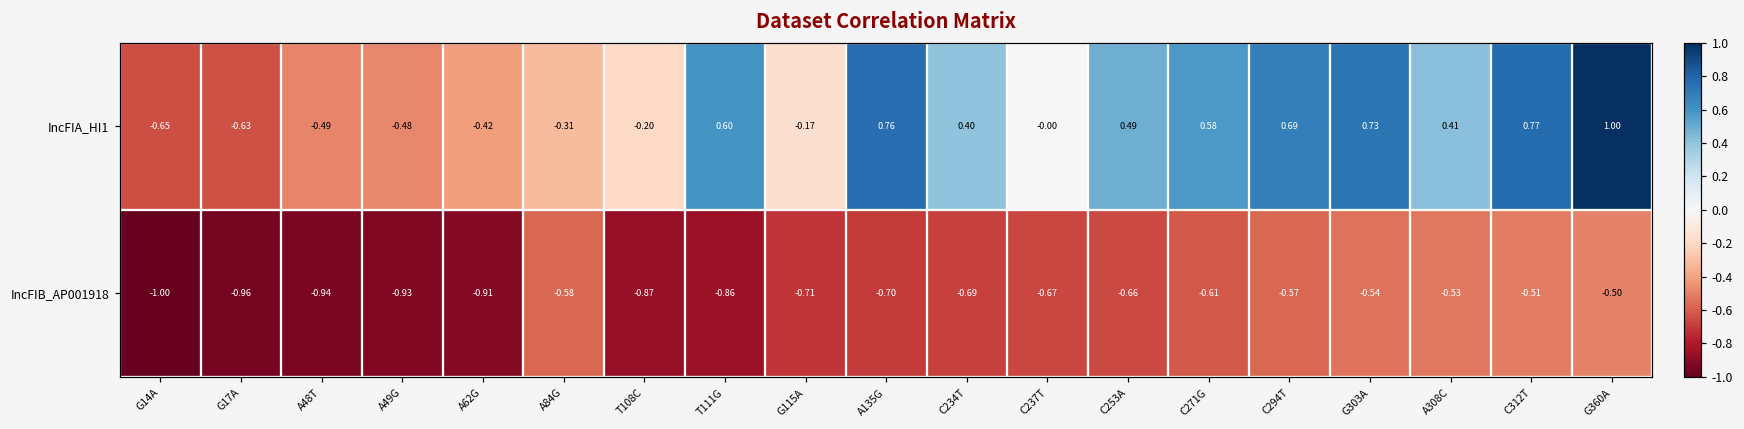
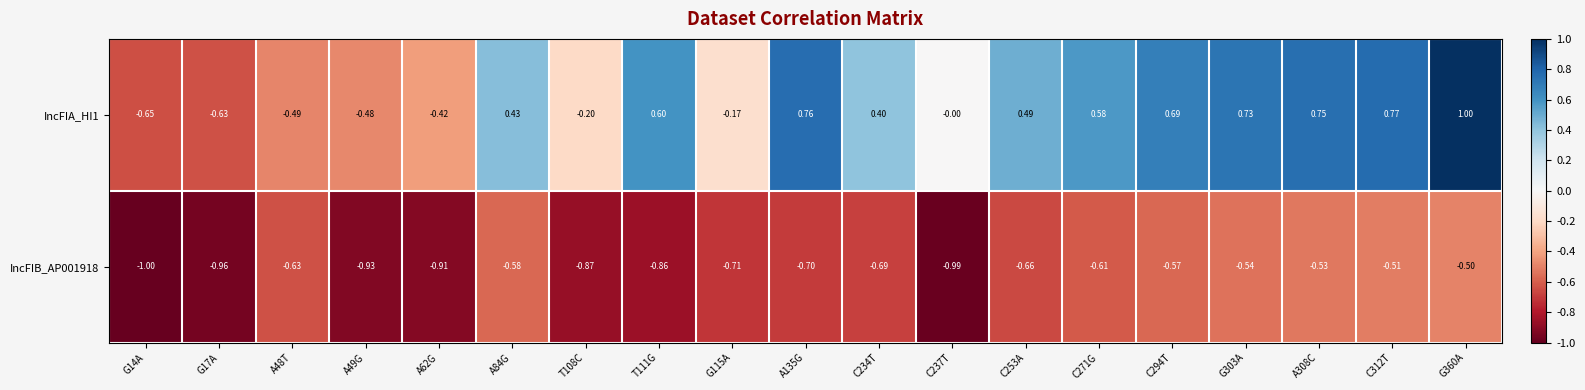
  {
    "IncFIA_HI1": {
      "G14A": -0.65,
      "G17A": -0.63,
      "A48T": -0.49,
      "A49G": -0.48,
      "A62G": -0.42,
-     "A84G": -0.31,
+     "A84G": 0.43,
      "T108C": -0.20,
      "T111G": 0.60,
      "G115A": -0.17,
      "A135G": 0.76,
      "C234T": 0.40,
      "C237T": -0.00,
      "C253A": 0.49,
      "C271G": 0.58,
      "C294T": 0.69,
      "G303A": 0.73,
-     "A308C": 0.41,
+     "A308C": 0.75,
      "C312T": 0.77,
      "G360A": 1.00
    },
    "IncFIB_AP001918": {
      "G14A": -1.00,
      "G17A": -0.96,
-     "A48T": -0.94,
+     "A48T": -0.63,
      "A49G": -0.93,
      "A62G": -0.91,
      "A84G": -0.58,
      "T108C": -0.87,
      "T111G": -0.86,
      "G115A": -0.71,
      "A135G": -0.70,
      "C234T": -0.69,
-     "C237T": -0.67,
+     "C237T": -0.99,
      "C253A": -0.66,
      "C271G": -0.61,
      "C294T": -0.57,
      "G303A": -0.54,
      "A308C": -0.53,
      "C312T": -0.51,
      "G360A": -0.50
    }
  }
